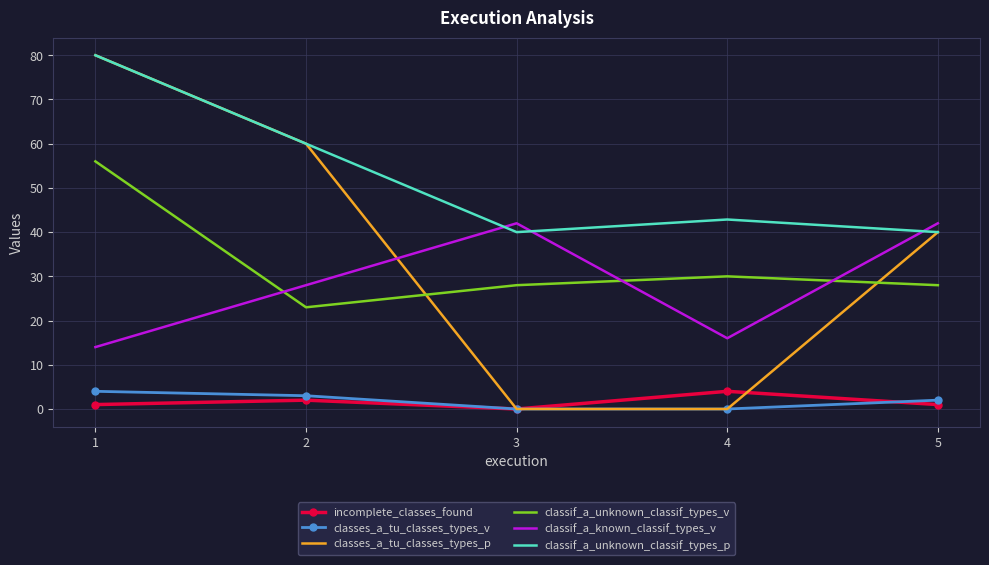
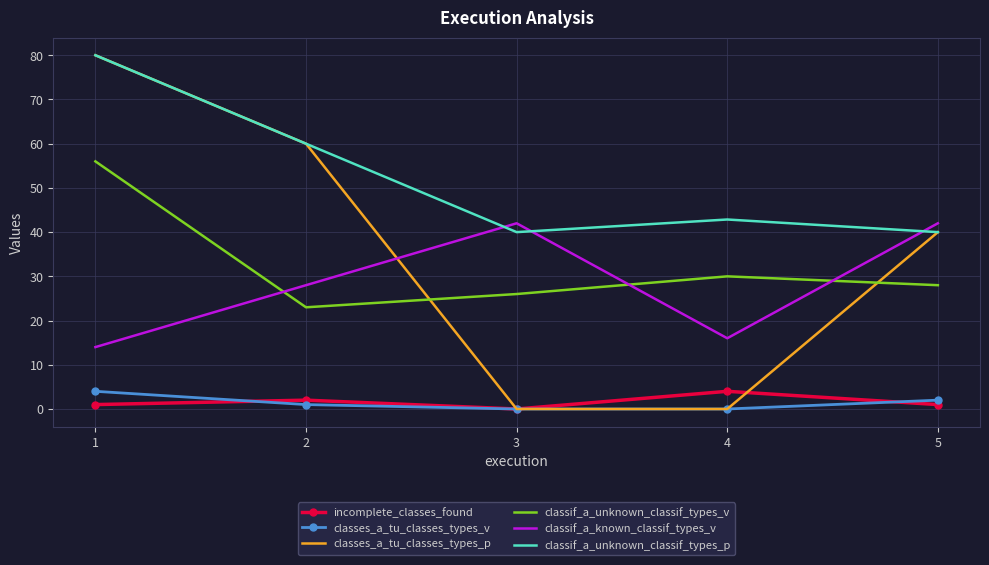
  {
    "incomplete_classes_found": {
      "1": 1,
      "2": 2,
      "4": 4,
      "5": 1
    },
    "classes_a_tu_classes_types_v": {
      "1": 4,
-     "2": 3,
+     "2": 1,
      "5": 2
    },
    "classif_a_unknown_classif_types_v": {
      "1": 56,
      "2": 23,
-     "3": 28,
+     "3": 26,
      "4": 30,
      "5": 28
    },
    "classif_a_known_classif_types_v": {
      "1": 14,
      "2": 28,
      "3": 42,
      "4": 16,
      "5": 42
    },
    "classif_a_unknown_classif_types_p": {
      "3": 40,
      "4": 43
    }
  }
